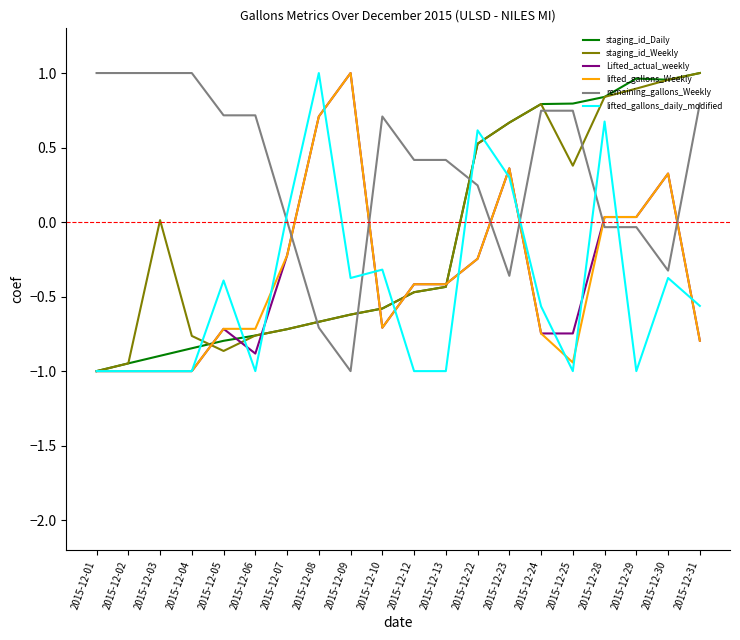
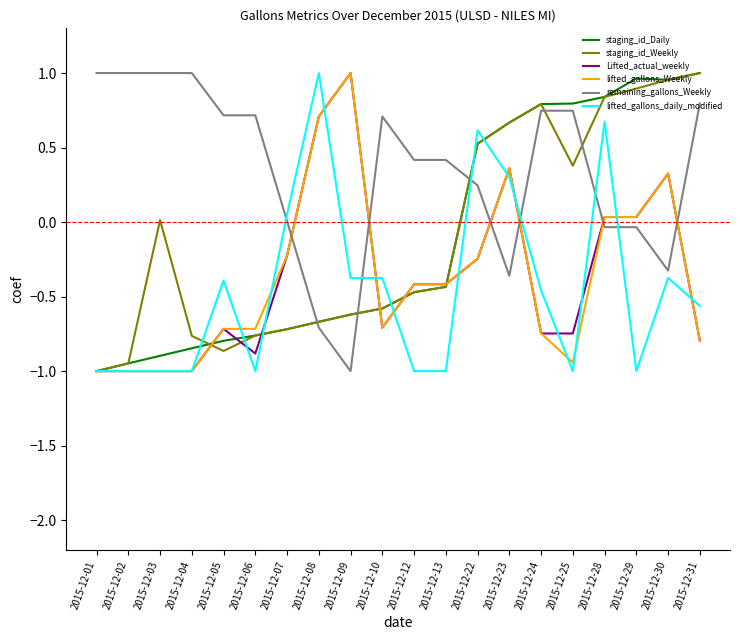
  {
    "staging_id_Daily": {
      "2015-12-03": -0.90,
      "2015-12-04": -0.85,
      "2015-12-05": -0.80,
      "2015-12-25": 0.80,
      "2015-12-29": 0.96
    },
    "staging_id_Weekly": {
      "2015-12-03": 0.01,
      "2015-12-04": -0.76,
      "2015-12-05": -0.86,
      "2015-12-25": 0.38,
      "2015-12-29": 0.90
    },
    "Lifted_actual_weekly": {
      "2015-12-06": -0.88,
      "2015-12-25": -0.75
    },
    "lifted_gallons_Weekly": {
      "2015-12-06": -0.72,
      "2015-12-25": -0.94
    },
    "remaining_gallons_Weekly": {
      "2015-12-01": 1.00,
      "2015-12-02": 1.00,
      "2015-12-03": 1.00,
      "2015-12-04": 1.00,
      "2015-12-05": 0.72,
      "2015-12-06": 0.72,
      "2015-12-07": 0.01,
      "2015-12-08": -0.71,
      "2015-12-09": -1.00,
      "2015-12-10": 0.71,
      "2015-12-12": 0.42,
      "2015-12-13": 0.42,
      "2015-12-22": 0.25,
      "2015-12-23": -0.36,
      "2015-12-24": 0.75,
      "2015-12-25": 0.75,
      "2015-12-28": -0.03,
      "2015-12-29": -0.03,
      "2015-12-30": -0.33,
      "2015-12-31": 0.80
    },
    "lifted_gallons_daily_modified": {
      "2015-12-05": -0.39,
      "2015-12-06": -1.00,
      "2015-12-07": 0.05,
      "2015-12-08": 1.00,
      "2015-12-09": -0.38,
-     "2015-12-10": -0.32,
+     "2015-12-10": -0.38,
      "2015-12-12": -1.00,
      "2015-12-13": -1.00,
      "2015-12-22": 0.62,
      "2015-12-23": 0.30,
-     "2015-12-24": -0.57,
+     "2015-12-24": -0.46,
      "2015-12-25": -1.00,
      "2015-12-28": 0.67,
      "2015-12-29": -1.00,
      "2015-12-30": -0.38,
      "2015-12-31": -0.56
    }
  }
